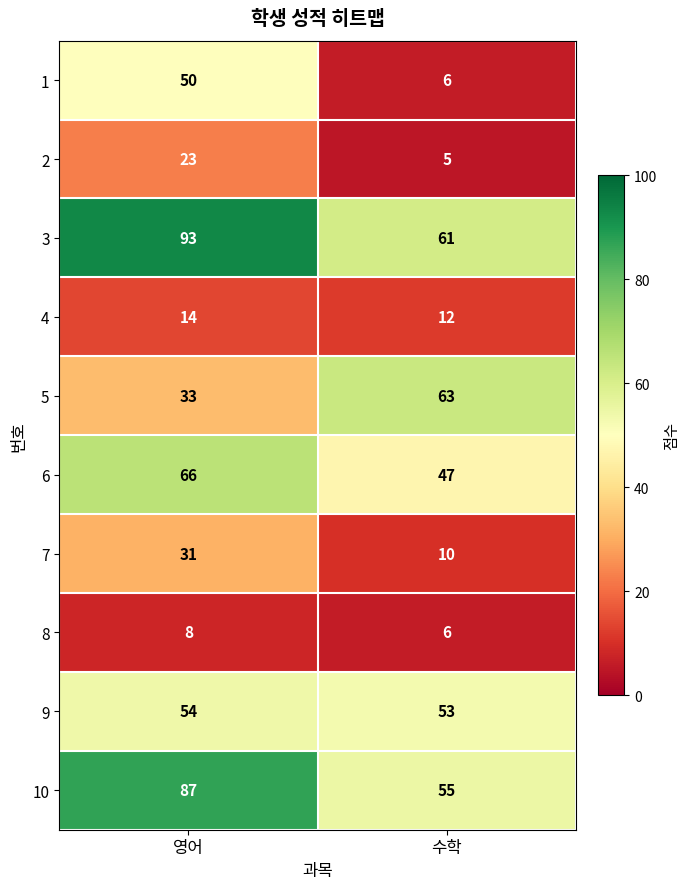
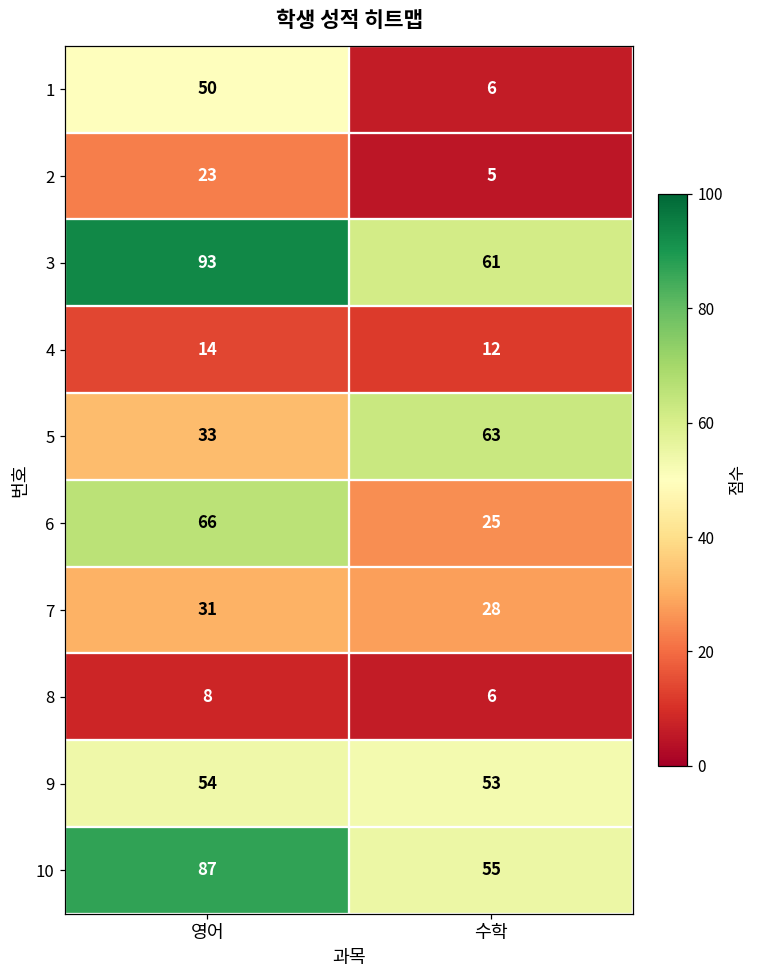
  {
    "1": {
      "영어": 50,
      "수학": 6
    },
    "2": {
      "영어": 23,
      "수학": 5
    },
    "3": {
      "영어": 93,
      "수학": 61
    },
    "4": {
      "영어": 14,
      "수학": 12
    },
    "5": {
      "영어": 33,
      "수학": 63
    },
    "6": {
      "영어": 66,
-     "수학": 47
+     "수학": 25
    },
    "7": {
      "영어": 31,
-     "수학": 10
+     "수학": 28
    },
    "8": {
      "영어": 8,
      "수학": 6
    },
    "9": {
      "영어": 54,
      "수학": 53
    },
    "10": {
      "영어": 87,
      "수학": 55
    }
  }
